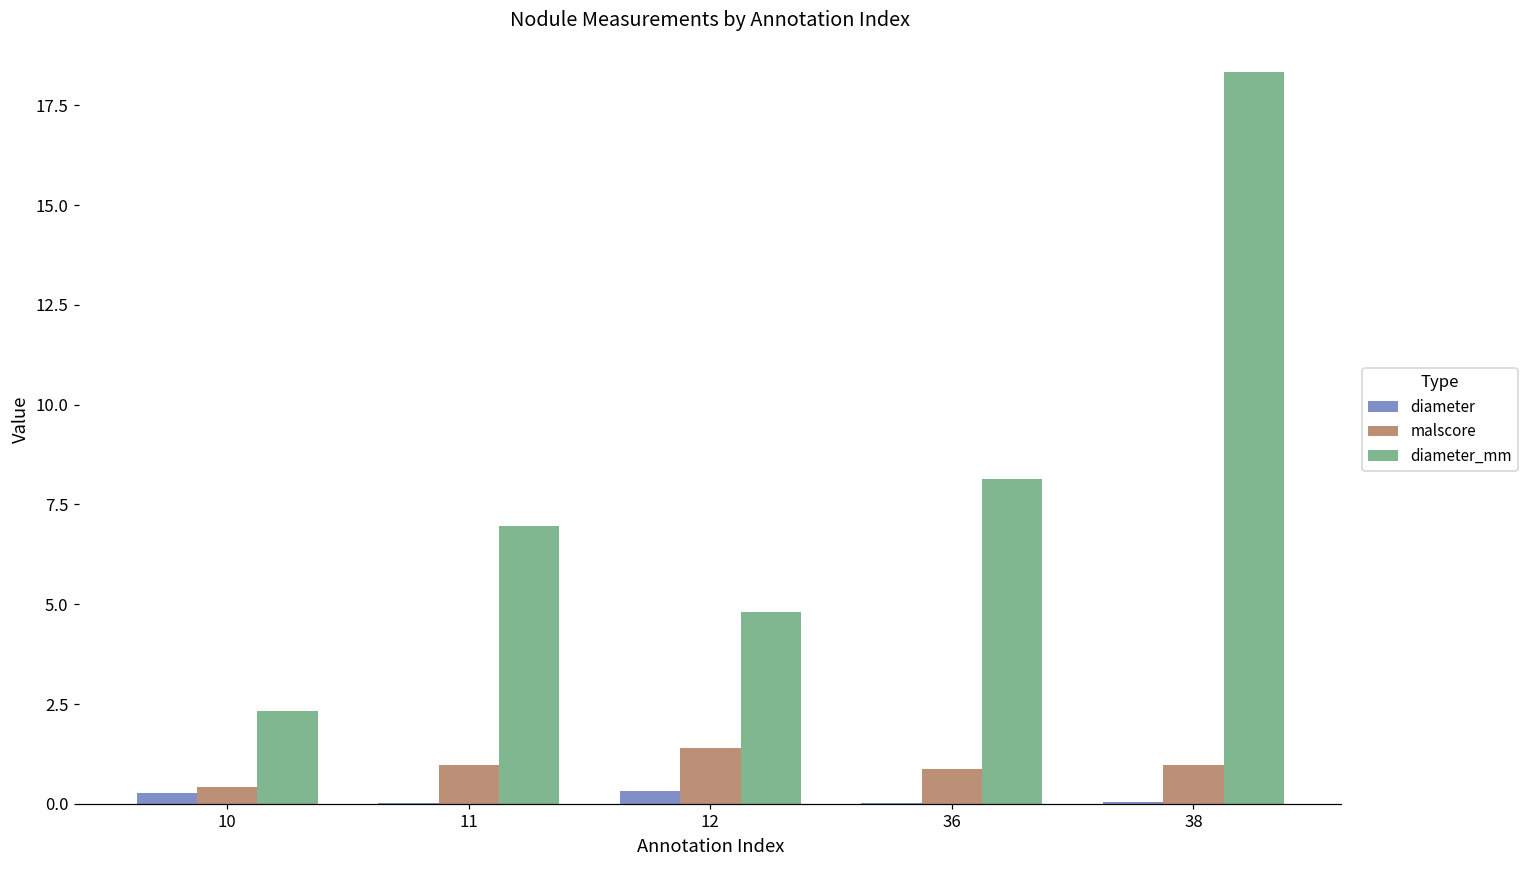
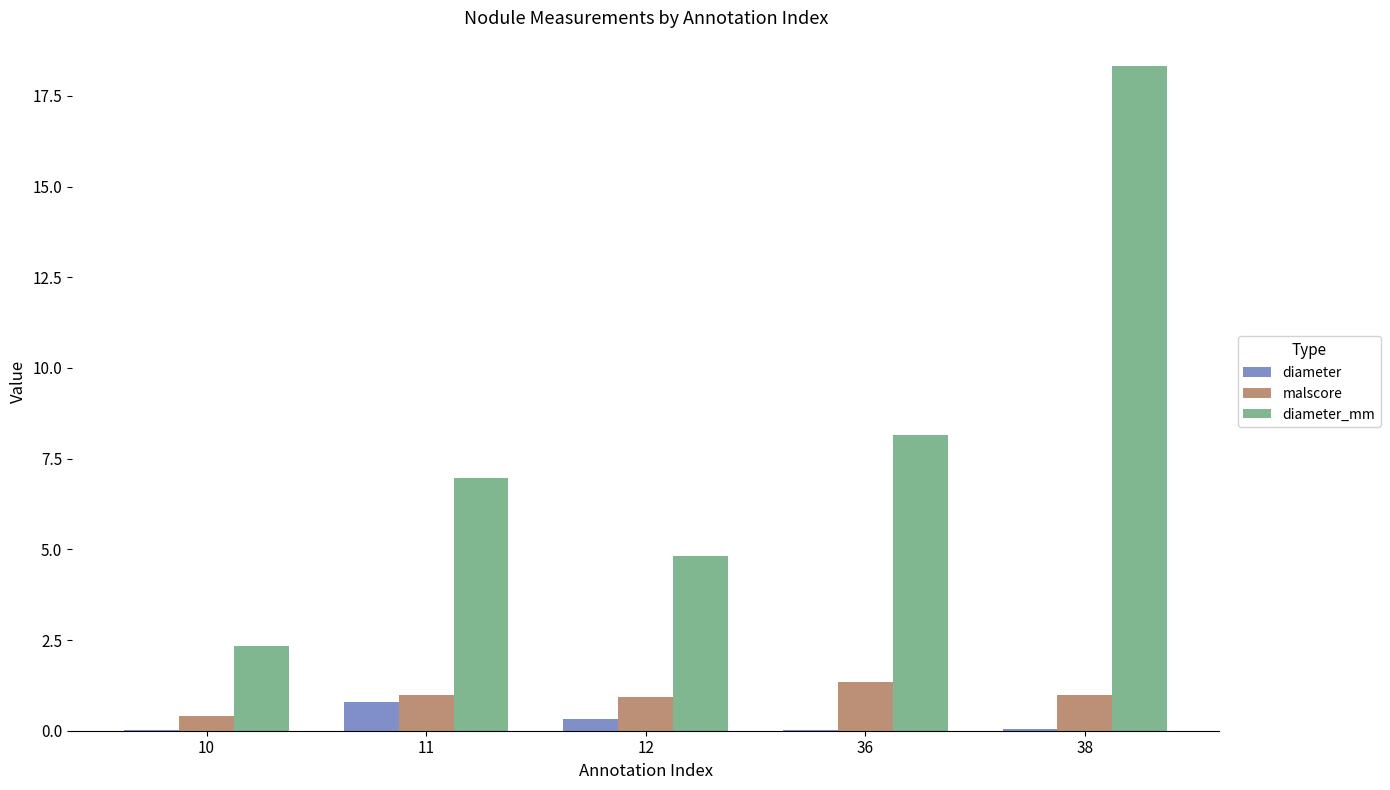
  {
    "diameter": {
-     "10": 0.3,
-     "11": 0.0,
+     "10": 0.0,
+     "11": 0.8,
      "12": 0.3
    },
    "malscore": {
      "10": 0.4,
      "11": 1.0,
-     "12": 1.4,
-     "36": 0.9,
+     "12": 0.9,
+     "36": 1.3,
      "38": 1.0
    },
    "diameter_mm": {
      "10": 2.3,
      "11": 7.0,
      "12": 4.8,
      "36": 8.1,
      "38": 18.3
    }
  }
